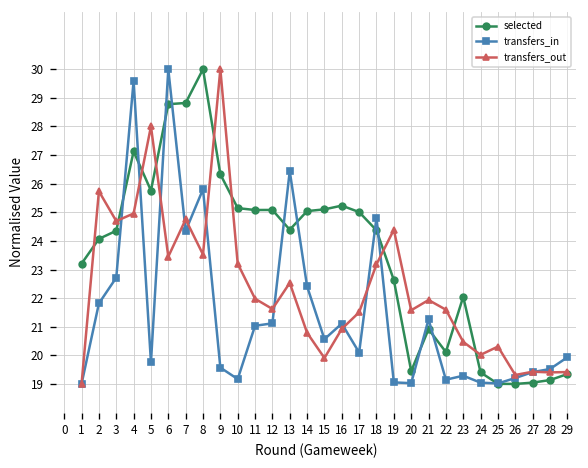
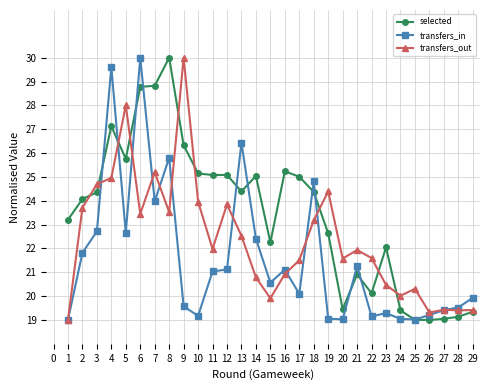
  {
    "selected": {
      "1": 23.2,
      "2": 24.1,
      "3": 24.4,
      "4": 27.1,
      "5": 25.8,
      "6": 28.8,
      "7": 28.8,
      "8": 30.0,
      "9": 26.3,
      "10": 25.1,
      "11": 25.1,
      "12": 25.1,
      "13": 24.4,
      "14": 25.0,
-     "15": 25.1,
+     "15": 22.2,
      "16": 25.2,
      "17": 25.0,
      "18": 24.4,
      "19": 22.6,
      "20": 19.4,
      "21": 20.9,
      "22": 20.1,
      "23": 22.0,
      "24": 19.4,
      "26": 19.0,
      "27": 19.0,
      "28": 19.1
    },
    "transfers_in": {
      "2": 21.8,
      "3": 22.7,
      "4": 29.6,
-     "5": 19.8,
+     "5": 22.7,
      "6": 30.0,
-     "7": 24.4,
+     "7": 24.0,
      "8": 25.8,
      "9": 19.6,
      "10": 19.2,
      "11": 21.0,
      "12": 21.1,
      "13": 26.4,
      "14": 22.4,
      "15": 20.6,
      "16": 21.1,
      "17": 20.1,
      "18": 24.8,
      "19": 19.1,
      "20": 19.0,
      "21": 21.3,
      "22": 19.1,
      "23": 19.3,
      "24": 19.0,
      "28": 19.5,
      "29": 19.9
    },
    "transfers_out": {
-     "2": 25.7,
+     "2": 23.7,
      "3": 24.7,
      "4": 25.0,
      "5": 28.0,
      "6": 23.4,
-     "7": 24.8,
+     "7": 25.2,
      "8": 23.5,
      "9": 30.0,
-     "10": 23.2,
+     "10": 24.0,
      "11": 22.0,
-     "12": 21.6,
+     "12": 23.8,
      "13": 22.5,
      "14": 20.8,
      "15": 19.9,
      "16": 20.9,
      "17": 21.5,
      "18": 23.2,
      "19": 24.4,
      "20": 21.6,
      "21": 21.9,
      "22": 21.6,
      "23": 20.5,
      "24": 20.0,
      "25": 20.3,
      "28": 19.4
    }
  }
